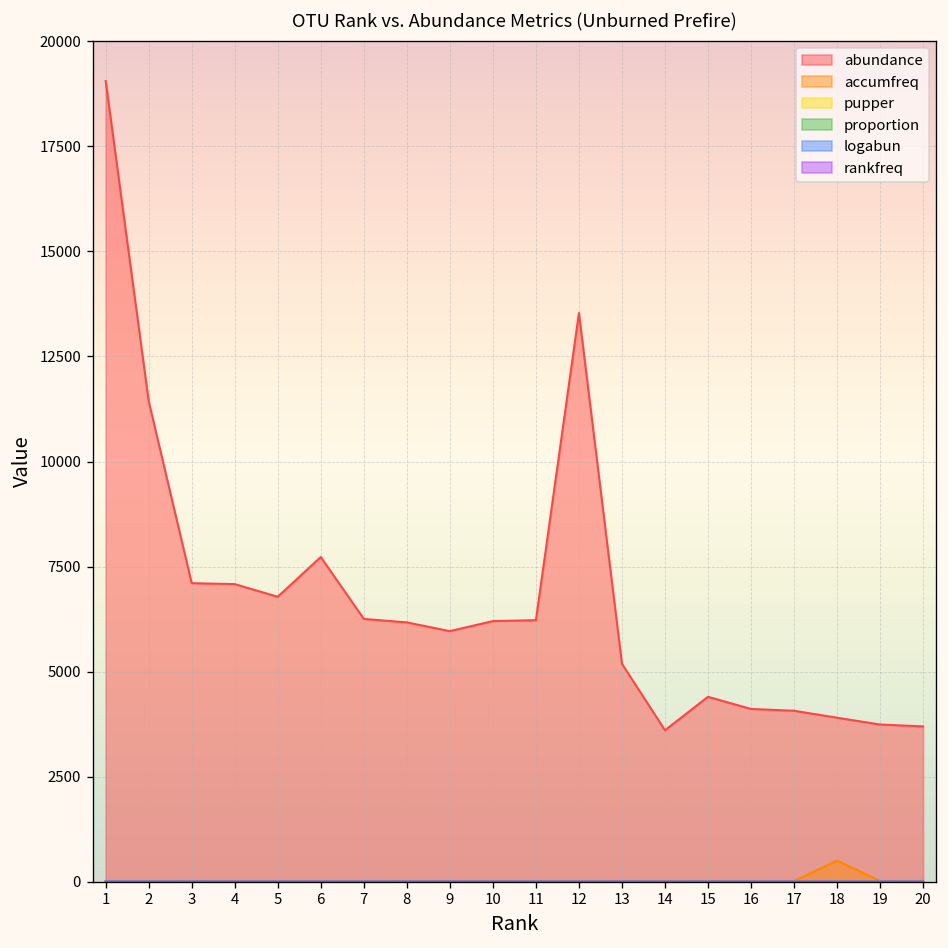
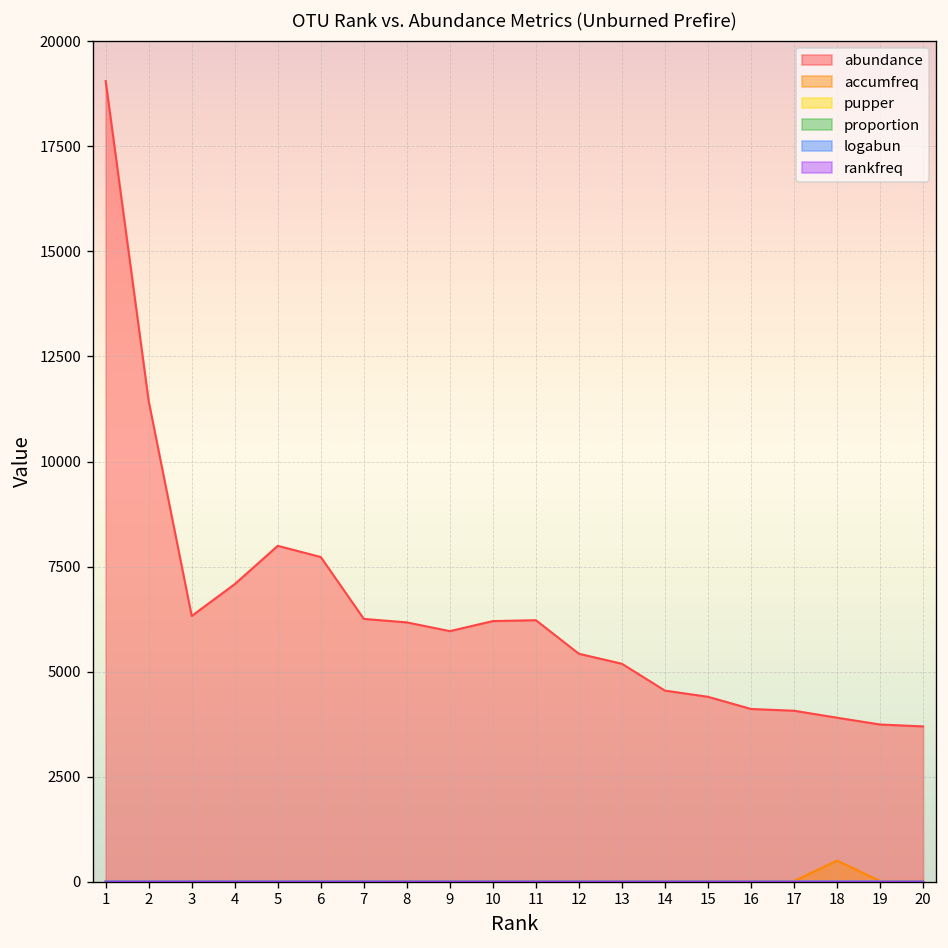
  {
    "abundance": {
      "1": 19100,
      "2": 11400,
-     "3": 7100,
+     "3": 6300,
      "4": 7100,
-     "5": 6800,
+     "5": 8000,
      "6": 7700,
      "7": 6300,
      "8": 6200,
      "9": 6000,
      "10": 6200,
      "11": 6200,
-     "12": 13500,
+     "12": 5400,
      "13": 5200,
-     "14": 3600,
+     "14": 4500,
      "15": 4400,
      "16": 4100,
      "17": 4100,
      "18": 3900,
      "19": 3700,
      "20": 3700
    },
    "accumfreq": {
      "18": 500
    },
    "rankfreq": {
      "18": 0
    }
  }
